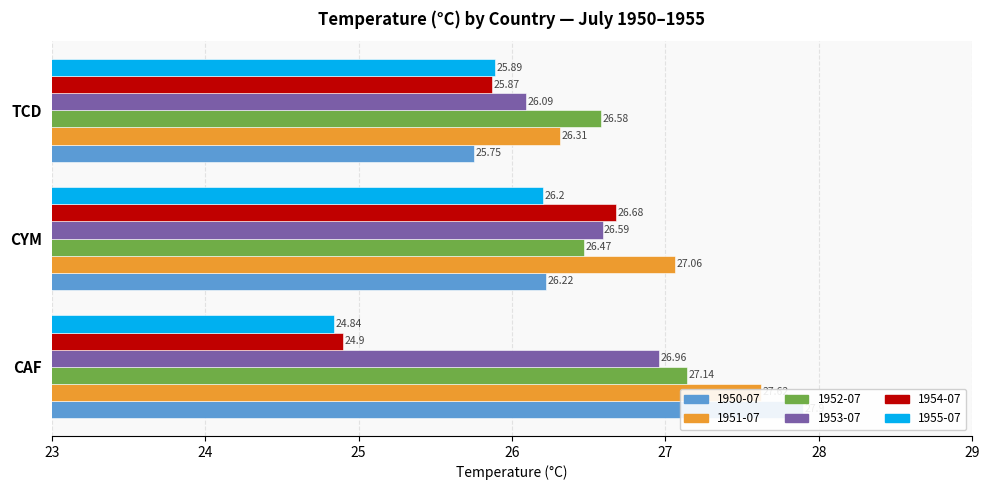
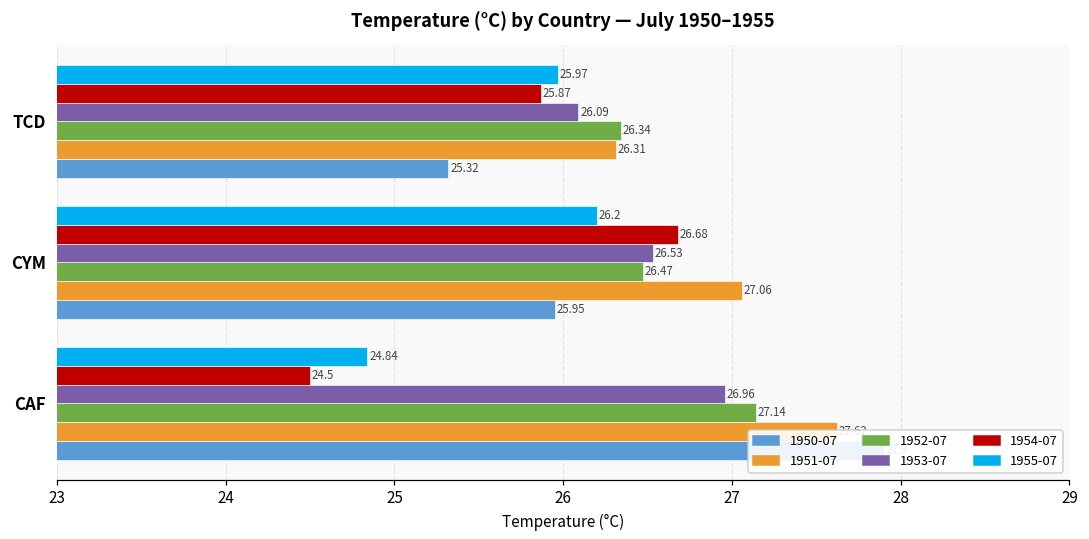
  {
    "1950-07": {
-     "TCD": 25.75,
-     "CYM": 26.22
+     "TCD": 25.32,
+     "CYM": 25.95
    },
    "1951-07": {
      "TCD": 26.31,
      "CYM": 27.06
    },
    "1952-07": {
-     "TCD": 26.58,
+     "TCD": 26.34,
      "CYM": 26.47,
      "CAF": 27.14
    },
    "1953-07": {
      "TCD": 26.09,
-     "CYM": 26.59,
+     "CYM": 26.53,
      "CAF": 26.96
    },
    "1954-07": {
      "TCD": 25.87,
      "CYM": 26.68,
-     "CAF": 24.9
+     "CAF": 24.5
    },
    "1955-07": {
-     "TCD": 25.89,
+     "TCD": 25.97,
      "CYM": 26.2,
      "CAF": 24.84
    }
  }
